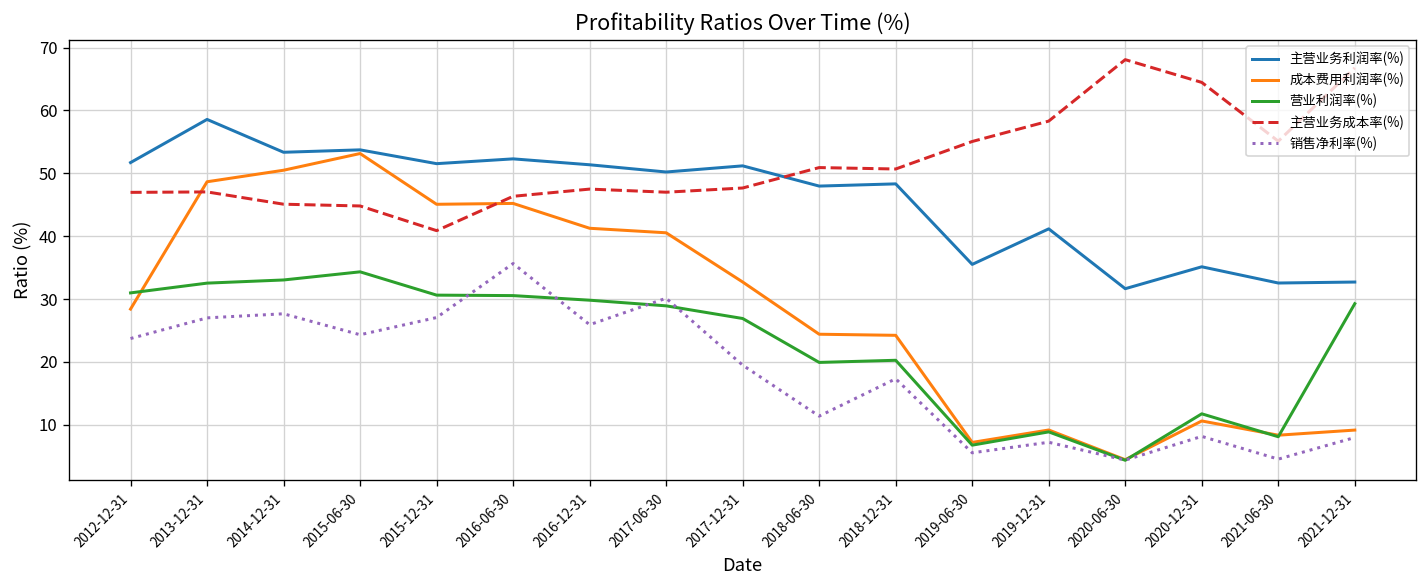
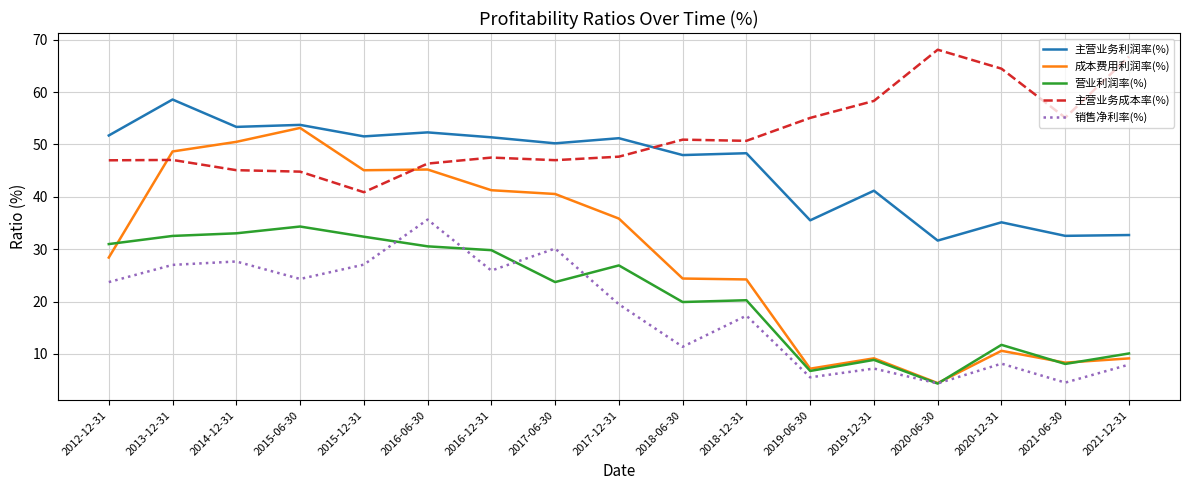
  {
    "主营业务利润率(%)": {
      "2012-12-31": 52,
      "2013-12-31": 59,
      "2014-12-31": 53,
      "2015-06-30": 54,
      "2015-12-31": 52,
      "2016-06-30": 52,
      "2016-12-31": 51,
      "2017-06-30": 50,
      "2017-12-31": 51,
      "2018-06-30": 48,
      "2018-12-31": 48,
      "2019-06-30": 36,
      "2019-12-31": 41,
      "2020-06-30": 32,
      "2020-12-31": 35,
      "2021-06-30": 33,
      "2021-12-31": 33
    },
    "成本费用利润率(%)": {
      "2012-12-31": 28,
      "2013-12-31": 49,
      "2014-12-31": 50,
      "2015-06-30": 53,
      "2015-12-31": 45,
      "2016-06-30": 45,
      "2016-12-31": 41,
      "2017-06-30": 41,
-     "2017-12-31": 33,
+     "2017-12-31": 36,
      "2018-06-30": 24,
      "2018-12-31": 24,
      "2020-12-31": 11,
      "2021-12-31": 9
    },
    "营业利润率(%)": {
      "2012-12-31": 31,
      "2013-12-31": 33,
      "2014-12-31": 33,
      "2015-06-30": 34,
-     "2015-12-31": 31,
+     "2015-12-31": 32,
      "2016-06-30": 31,
      "2016-12-31": 30,
-     "2017-06-30": 29,
+     "2017-06-30": 24,
      "2017-12-31": 27,
      "2018-06-30": 20,
      "2018-12-31": 20,
      "2020-12-31": 12,
-     "2021-12-31": 29
+     "2021-12-31": 10
    },
    "主营业务成本率(%)": {
      "2012-12-31": 47,
      "2013-12-31": 47,
      "2014-12-31": 45,
      "2015-06-30": 45,
      "2015-12-31": 41,
      "2016-06-30": 46,
      "2016-12-31": 47,
      "2017-06-30": 47,
      "2017-12-31": 48,
      "2018-06-30": 51,
      "2018-12-31": 51,
      "2019-06-30": 55,
      "2019-12-31": 58,
      "2020-06-30": 68,
      "2020-12-31": 64
    },
    "销售净利率(%)": {
      "2012-12-31": 24,
      "2013-12-31": 27,
      "2014-12-31": 28,
      "2015-06-30": 24,
      "2015-12-31": 27,
      "2016-06-30": 36,
      "2016-12-31": 26,
      "2017-06-30": 30,
      "2017-12-31": 19,
      "2018-06-30": 11,
      "2018-12-31": 17,
      "2019-06-30": 6,
      "2019-12-31": 7,
      "2020-12-31": 8,
      "2021-06-30": 5,
      "2021-12-31": 8
    }
  }
